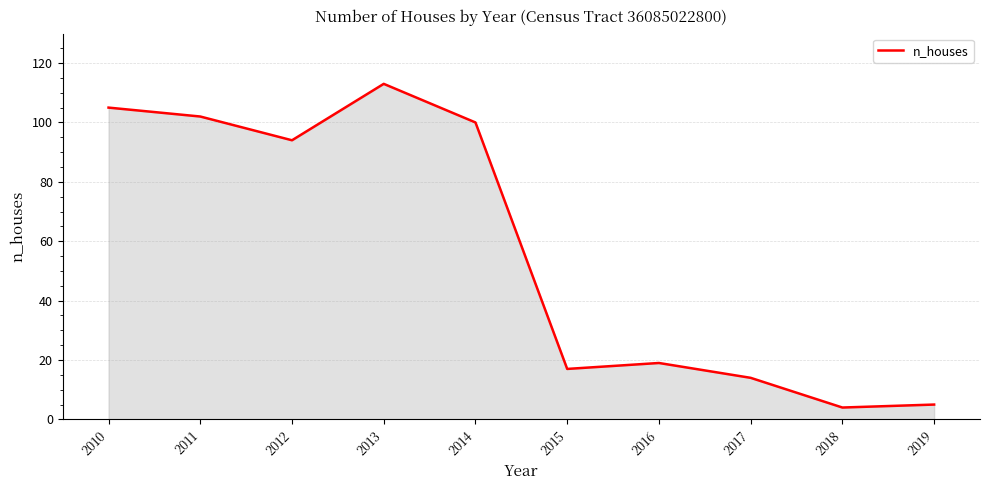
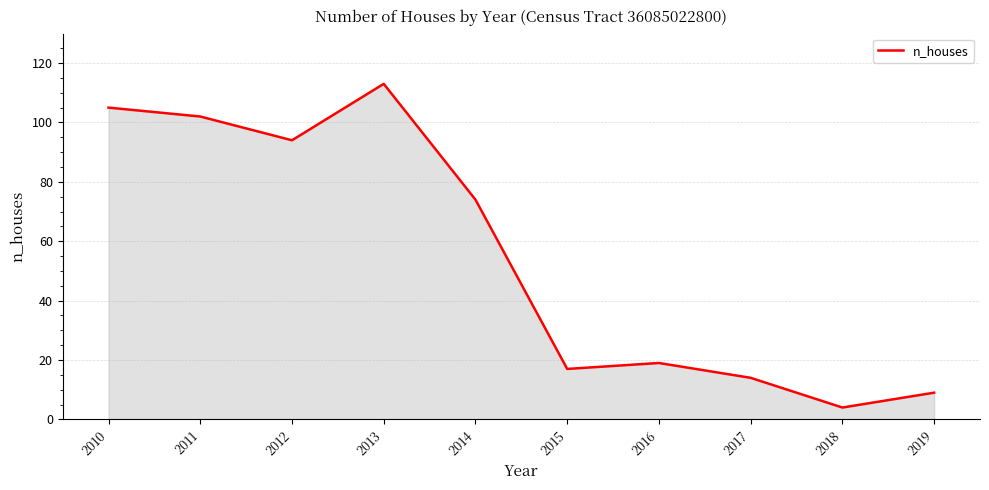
  {
    "2010": 105,
    "2011": 102,
    "2012": 94,
    "2013": 113,
-   "2014": 100,
+   "2014": 74,
    "2015": 17,
    "2016": 19,
    "2017": 14,
    "2018": 4,
-   "2019": 5
+   "2019": 9
  }
